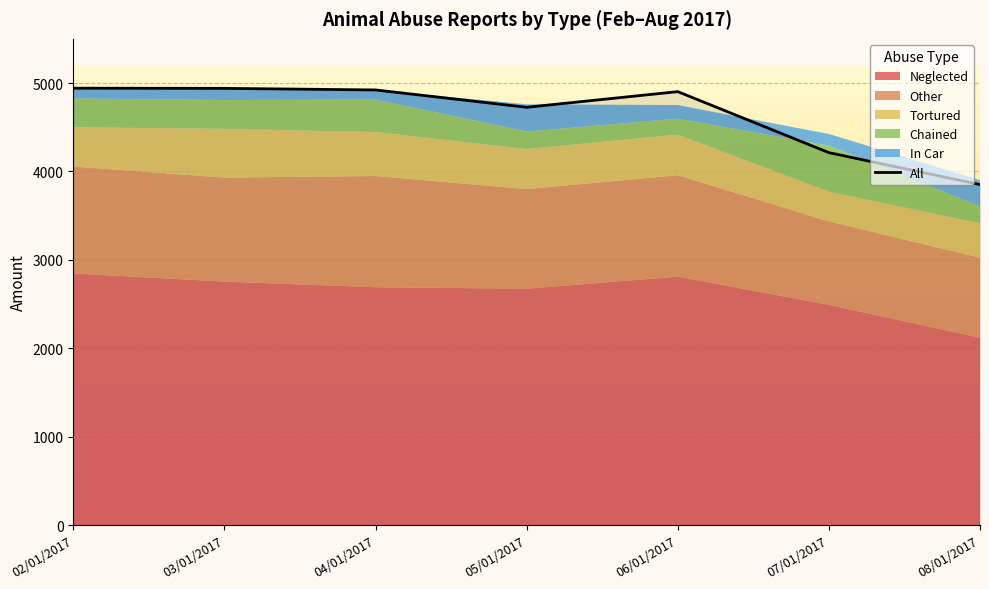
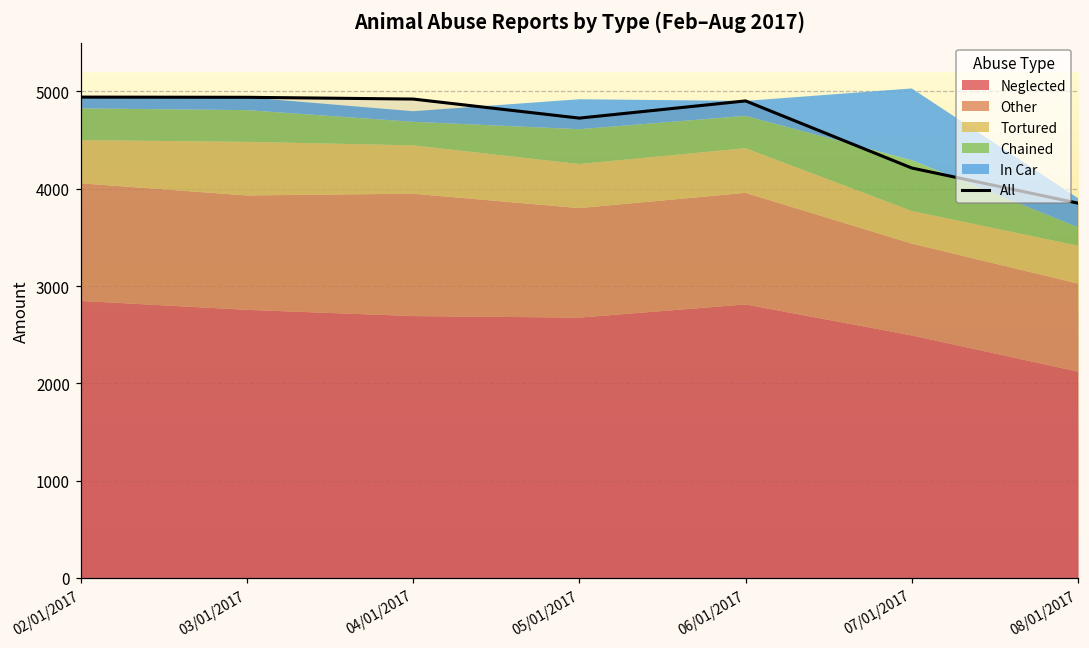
  {
    "Chained": {
      "02/01/2017": 300,
      "03/01/2017": 300,
-     "04/01/2017": 400,
-     "05/01/2017": 200,
-     "06/01/2017": 200,
+     "04/01/2017": 200,
+     "05/01/2017": 400,
+     "06/01/2017": 300,
      "07/01/2017": 500,
      "08/01/2017": 200
    },
    "In Car": {
      "05/01/2017": 300,
-     "07/01/2017": 100,
+     "07/01/2017": 700,
      "08/01/2017": 300
    },
    "All": {
      "05/01/2017": 4700,
      "07/01/2017": 4200,
      "08/01/2017": 3900
    }
  }
